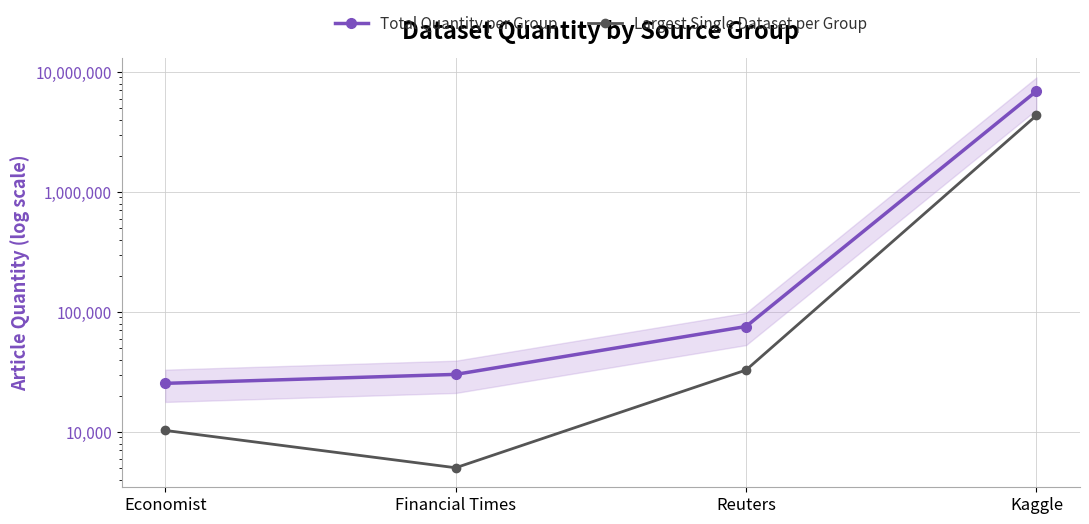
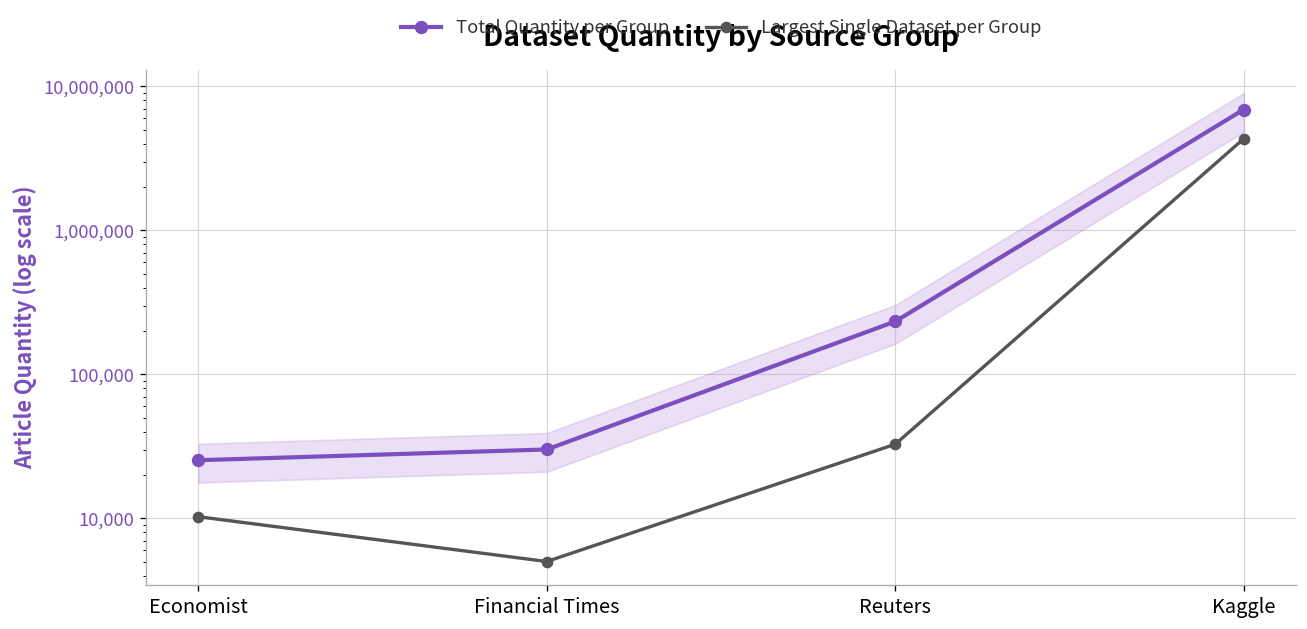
  {
    "Total Quantity per Group": {
      "Economist": "25,000",
      "Financial Times": "30,000",
-     "Reuters": "80,000",
+     "Reuters": "230,000",
      "Kaggle": "7,000,000"
    },
    "Largest Single Dataset per Group": {
      "Economist": "10,000",
      "Financial Times": "5,000",
      "Reuters": "33,000",
      "Kaggle": "4,300,000"
    }
  }
